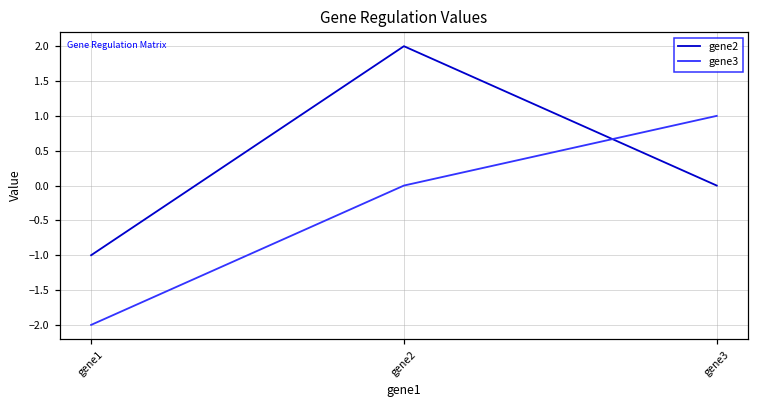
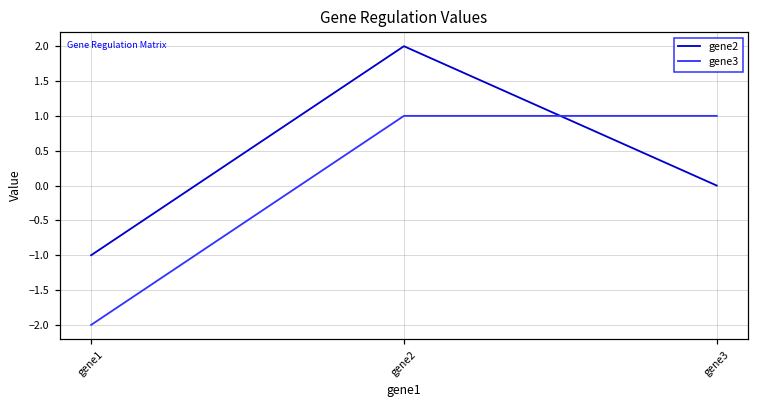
  {
    "gene2": {
      "gene1": -1,
      "gene2": 2,
      "gene3": 0
    },
    "gene3": {
      "gene1": -2,
-     "gene2": 0,
+     "gene2": 1,
      "gene3": 1
    }
  }
